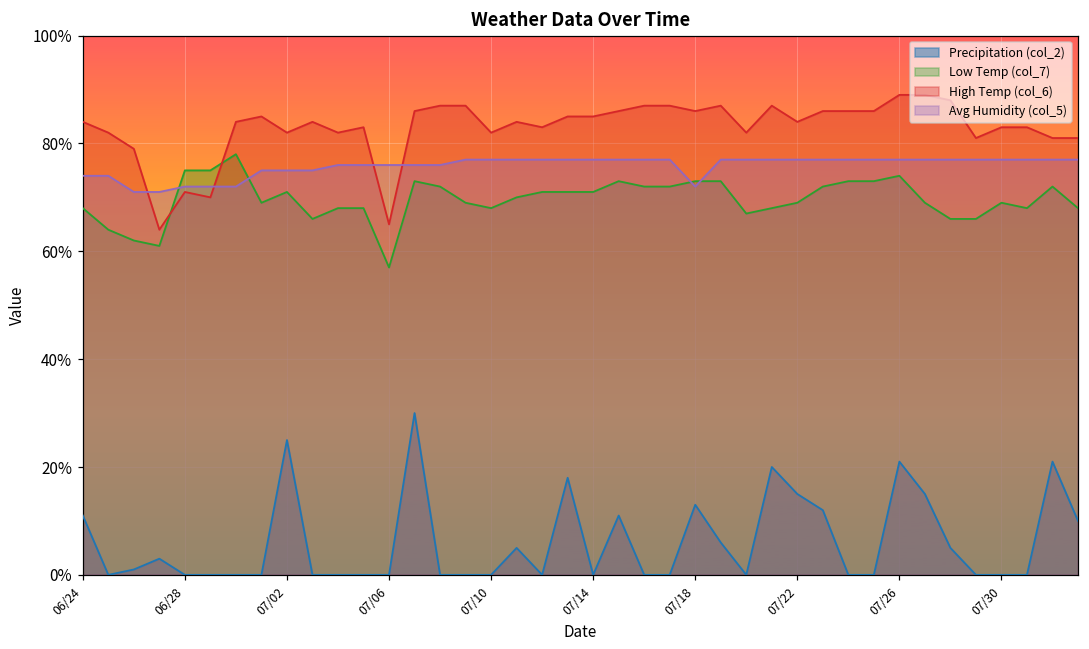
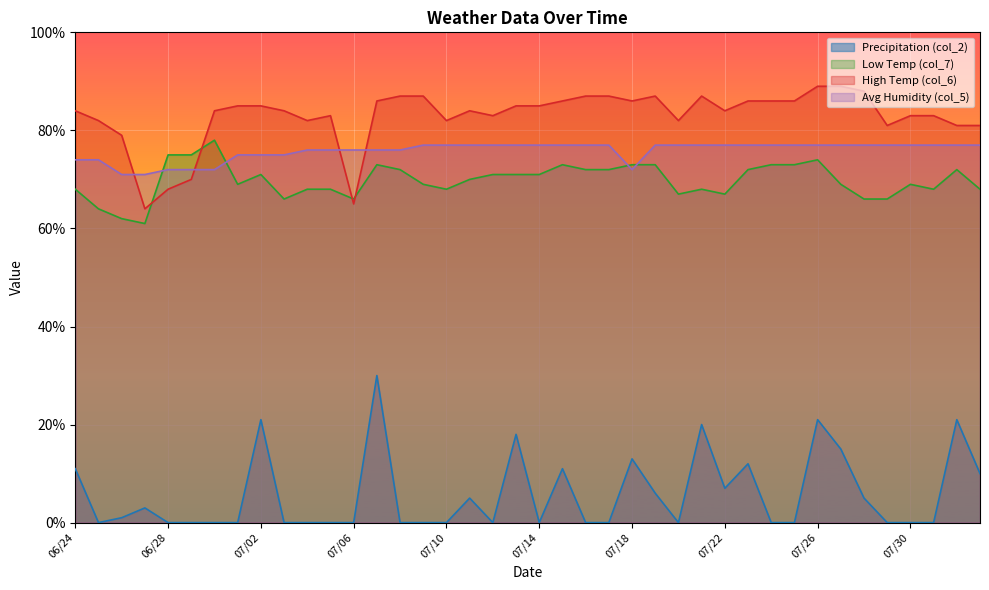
  {
    "Precipitation (col_2)": {
      "06/24": "11%",
      "06/28": "0%",
-     "07/02": "25%",
+     "07/02": "21%",
      "07/06": "0%",
      "07/10": "0%",
      "07/14": "0%",
      "07/18": "13%",
-     "07/22": "15%",
+     "07/22": "7%",
      "07/26": "21%",
      "07/30": "0%"
    },
    "Low Temp (col_7)": {
      "06/24": "68%",
      "06/28": "75%",
      "07/02": "71%",
-     "07/06": "57%",
+     "07/06": "66%",
      "07/10": "68%",
      "07/14": "71%",
      "07/18": "73%",
-     "07/22": "69%",
+     "07/22": "67%",
      "07/26": "74%",
      "07/30": "69%"
    },
    "High Temp (col_6)": {
      "06/24": "84%",
-     "06/28": "71%",
-     "07/02": "82%",
+     "06/28": "68%",
+     "07/02": "85%",
      "07/06": "65%",
      "07/10": "82%",
      "07/14": "85%",
      "07/18": "86%",
      "07/22": "84%",
      "07/26": "89%",
      "07/30": "83%"
    },
    "Avg Humidity (col_5)": {
      "06/24": "74%",
      "06/28": "72%",
      "07/02": "75%",
      "07/06": "76%",
      "07/10": "77%",
      "07/14": "77%",
      "07/18": "72%",
      "07/22": "77%",
      "07/26": "77%",
      "07/30": "77%"
    }
  }
